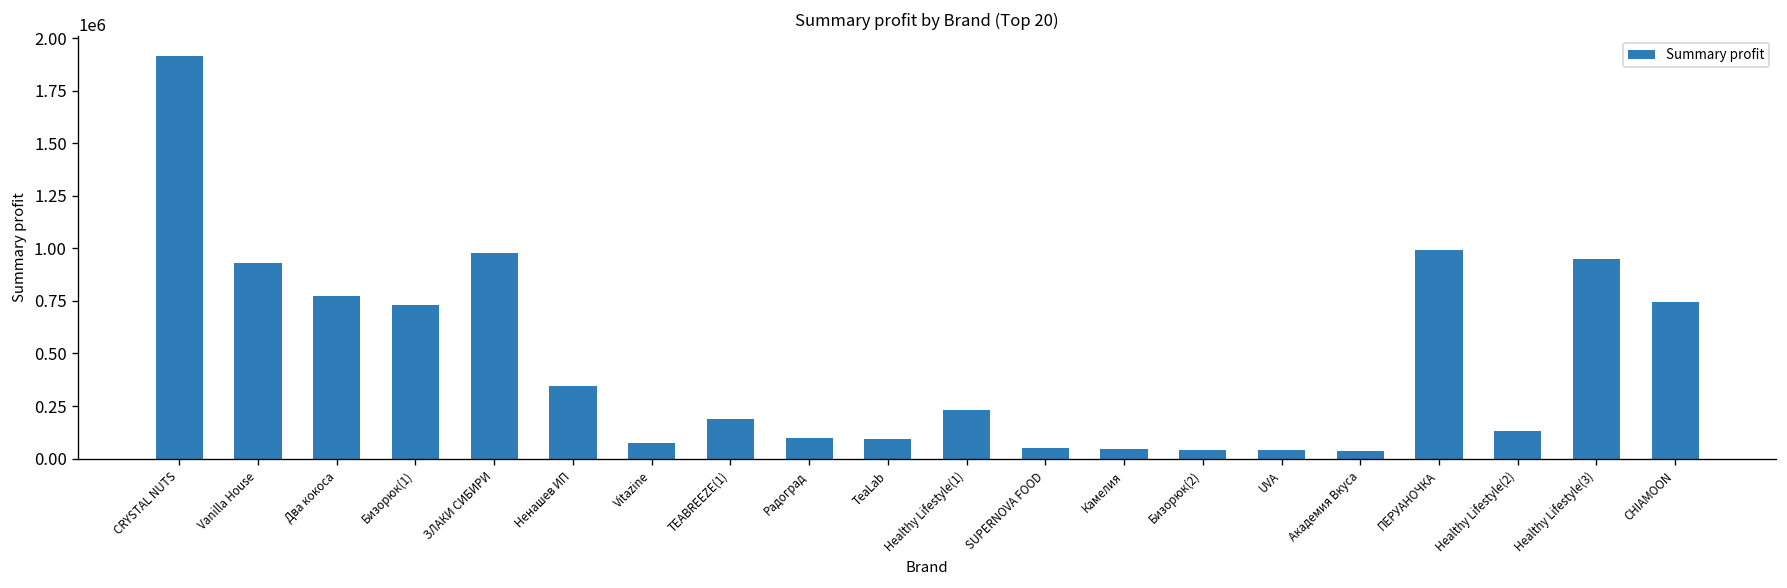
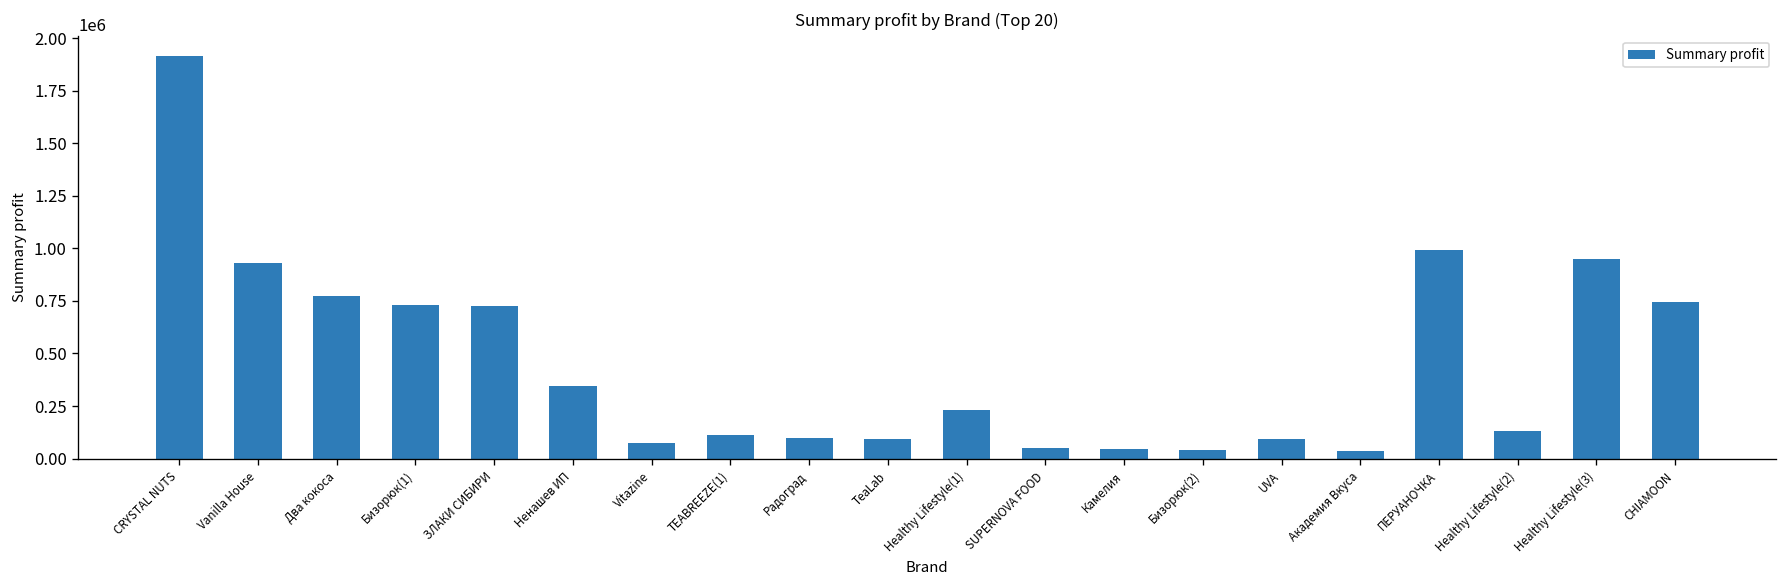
  {
    "CRYSTAL NUTS": 1910000,
    "Vanilla House": 930000,
    "Два кокоса": 780000,
    "Бизорюк(1)": 730000,
-   "ЗЛАКИ СИБИРИ": 980000,
+   "ЗЛАКИ СИБИРИ": 730000,
    "Ненашев ИП": 350000,
    "Vitazine": 70000,
-   "TEABREEZE(1)": 190000,
+   "TEABREEZE(1)": 110000,
    "Радоград": 100000,
    "TeaLab": 100000,
    "Healthy Lifestyle(1)": 230000,
    "SUPERNOVA FOOD": 50000,
    "Камелия": 50000,
    "Бизорюк(2)": 40000,
-   "UVA": 40000,
+   "UVA": 90000,
    "Академия Вкуса": 40000,
    "ПЕРУАНОЧКА": 990000,
    "Healthy Lifestyle(2)": 130000,
    "Healthy Lifestyle(3)": 950000,
    "CHIAMOON": 750000
  }
